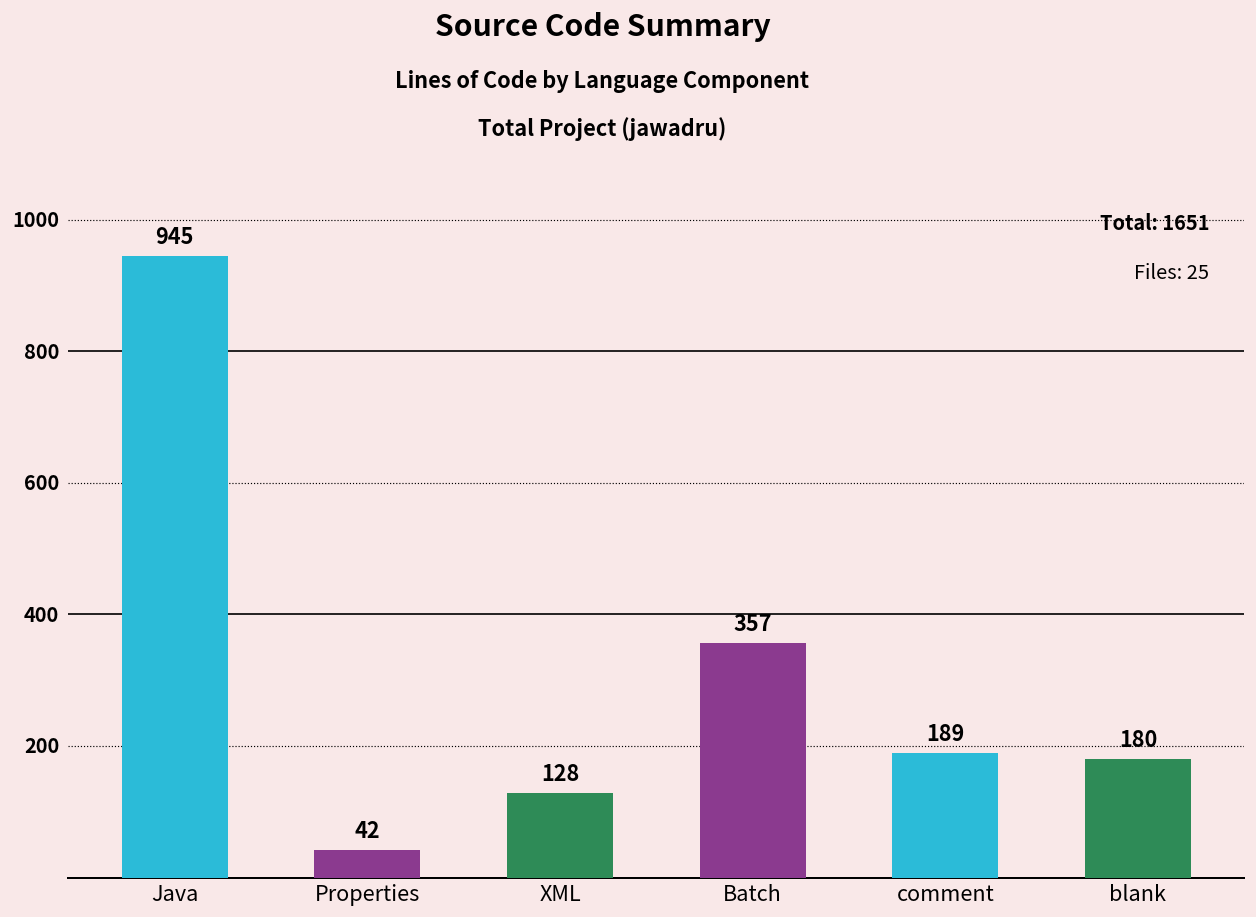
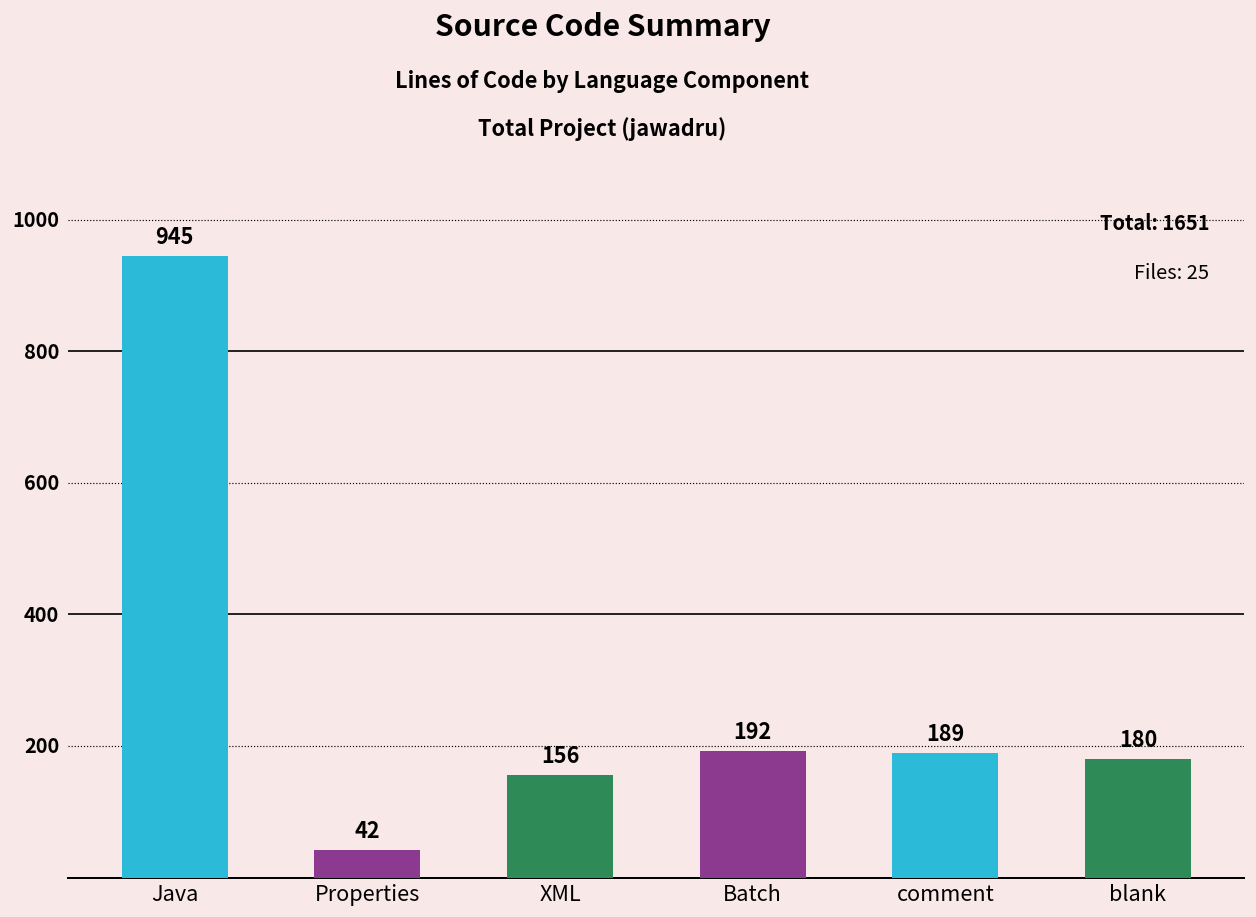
  {
    "Java": 945,
    "Properties": 42,
-   "XML": 128,
-   "Batch": 357,
+   "XML": 156,
+   "Batch": 192,
    "comment": 189,
    "blank": 180
  }
